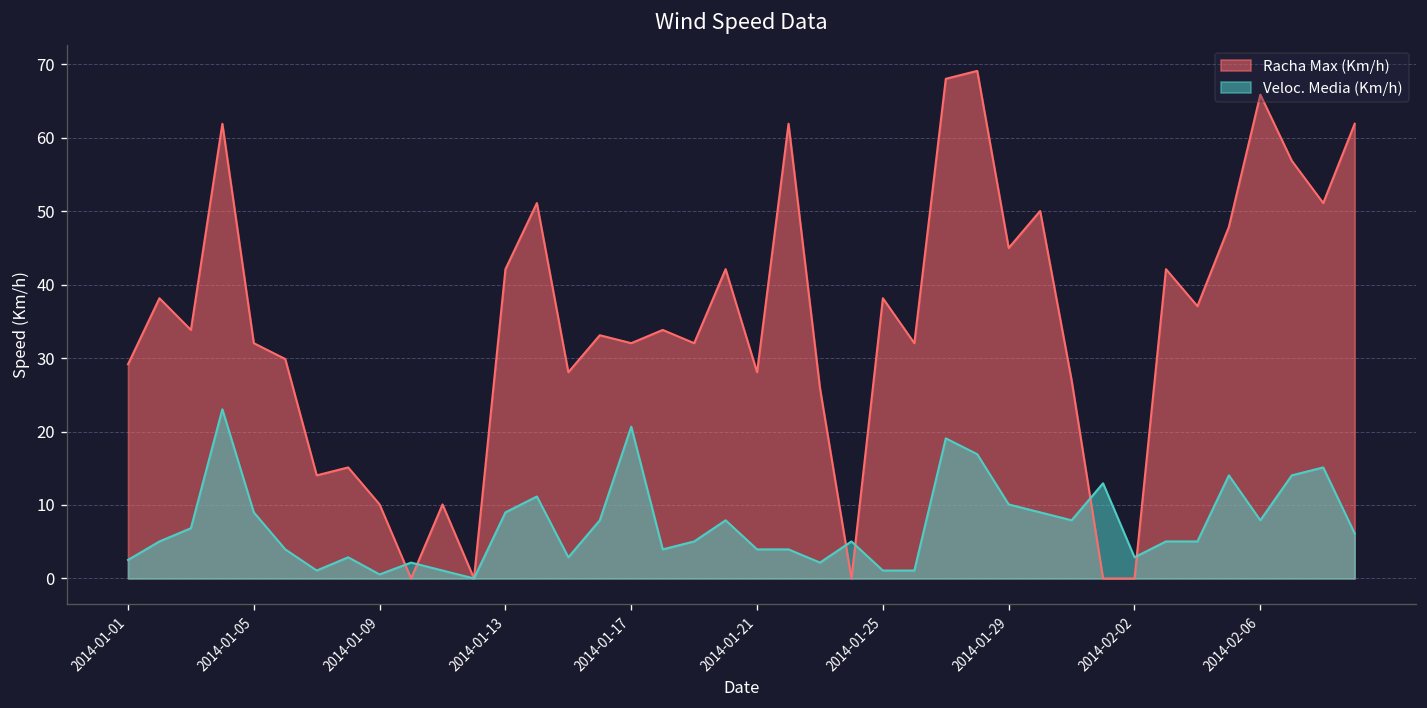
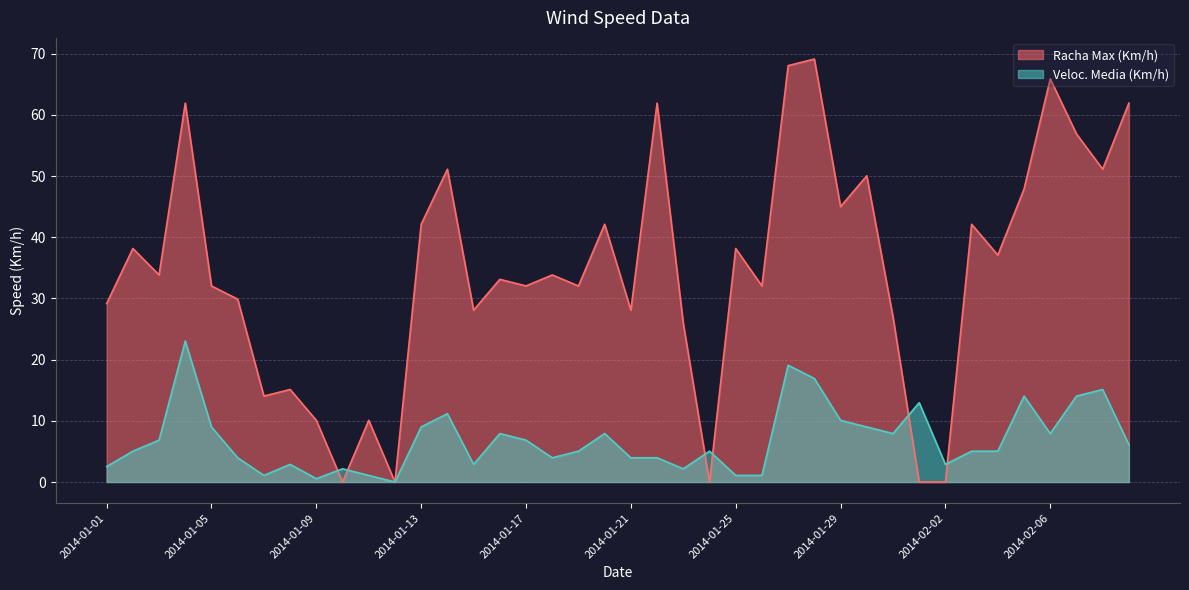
  {
    "Racha Max (Km/h)": {
      "2014-01-01": 29,
      "2014-01-05": 32,
      "2014-01-09": 10,
      "2014-01-13": 42,
      "2014-01-17": 32,
      "2014-01-21": 28,
      "2014-01-25": 38,
      "2014-01-29": 45,
      "2014-02-02": 0
    },
    "Veloc. Media (Km/h)": {
      "2014-01-01": 3,
      "2014-01-05": 9,
      "2014-01-09": 1,
      "2014-01-13": 9,
-     "2014-01-17": 21,
+     "2014-01-17": 7,
      "2014-01-21": 4,
      "2014-01-25": 1,
      "2014-01-29": 10,
      "2014-02-02": 3,
      "2014-02-06": 8
    }
  }
